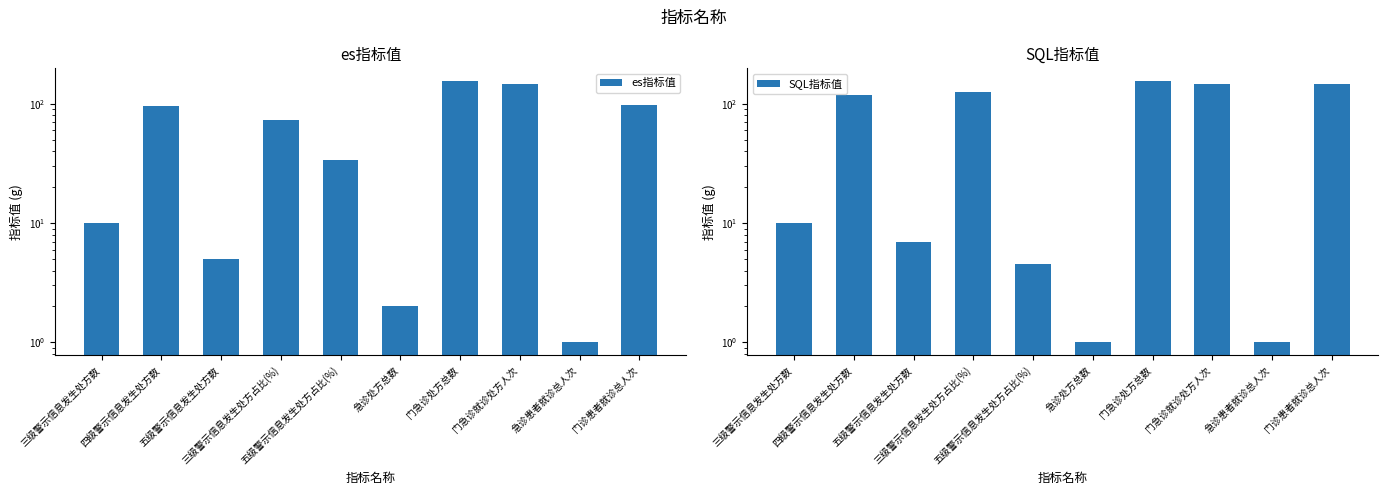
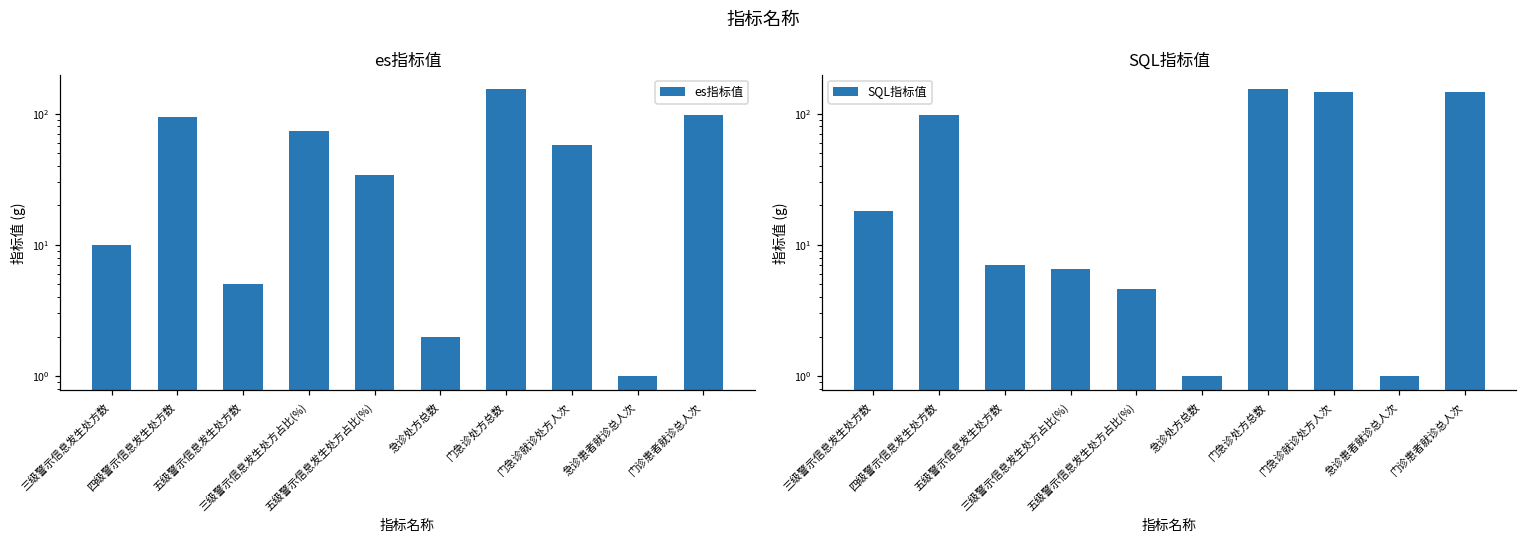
  {
    "es指标值": {
      "三级警示信息发生处方数": 10,
      "四级警示信息发生处方数": 100,
      "五级警示信息发生处方数": 5,
      "三级警示信息发生处方占比(%)": 70,
      "五级警示信息发生处方占比(%)": 34,
      "急诊处方总数": 2,
      "门急诊处方总数": 150,
-     "门急诊就诊处方人次": 150,
+     "门急诊就诊处方人次": 60,
      "急诊患者就诊总人次": 1,
      "门诊患者就诊总人次": 100
    },
    "SQL指标值": {
-     "三级警示信息发生处方数": 10,
-     "四级警示信息发生处方数": 120,
+     "三级警示信息发生处方数": 18,
+     "四级警示信息发生处方数": 100,
      "五级警示信息发生处方数": 7,
-     "三级警示信息发生处方占比(%)": 120,
+     "三级警示信息发生处方占比(%)": 7,
      "五级警示信息发生处方占比(%)": 4.6,
      "急诊处方总数": 1,
      "门急诊处方总数": 150,
      "门急诊就诊处方人次": 150,
      "急诊患者就诊总人次": 1,
      "门诊患者就诊总人次": 150
    }
  }
